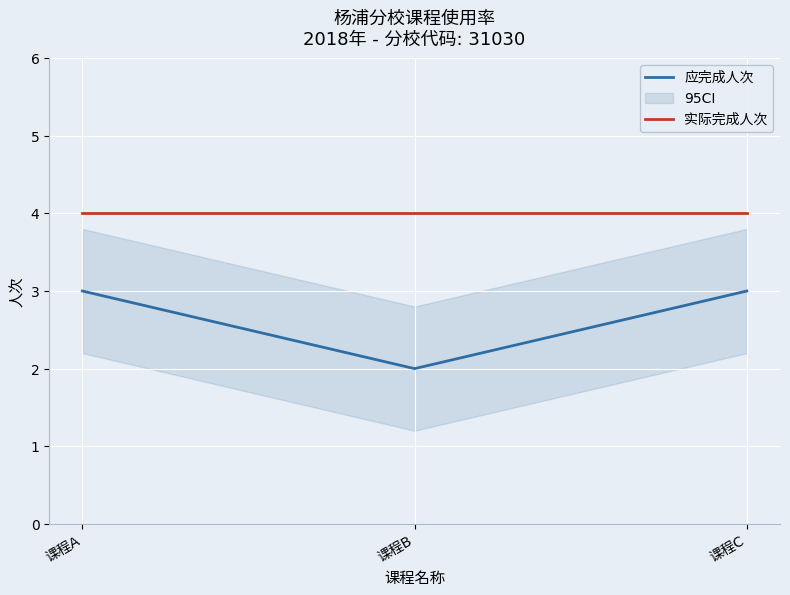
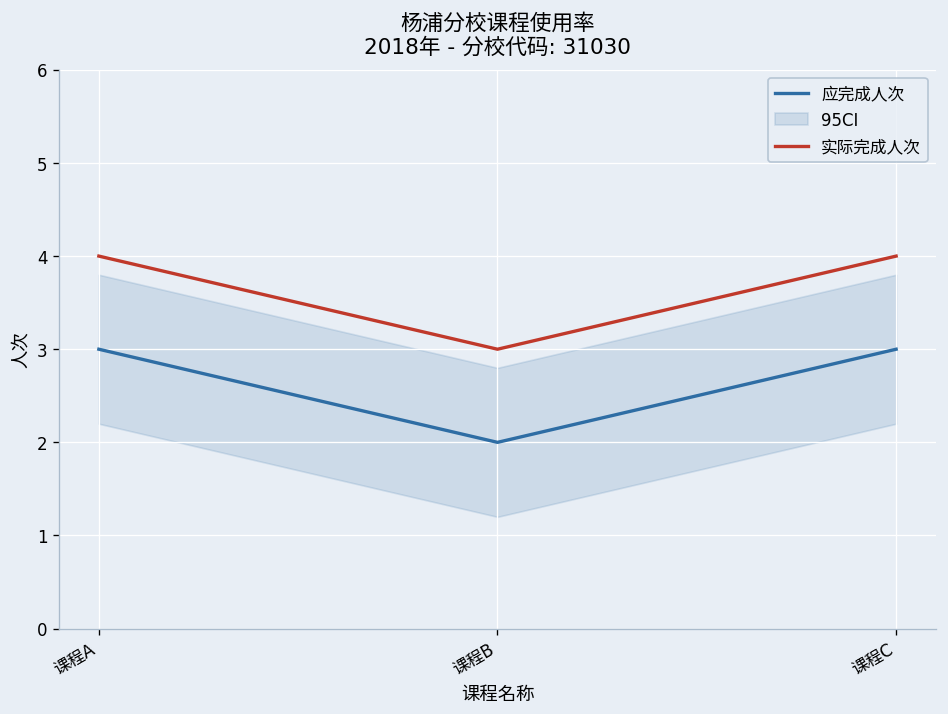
  {
    "实际完成人次": {
      "课程A": 4,
-     "课程B": 4,
+     "课程B": 3,
      "课程C": 4
    }
  }
